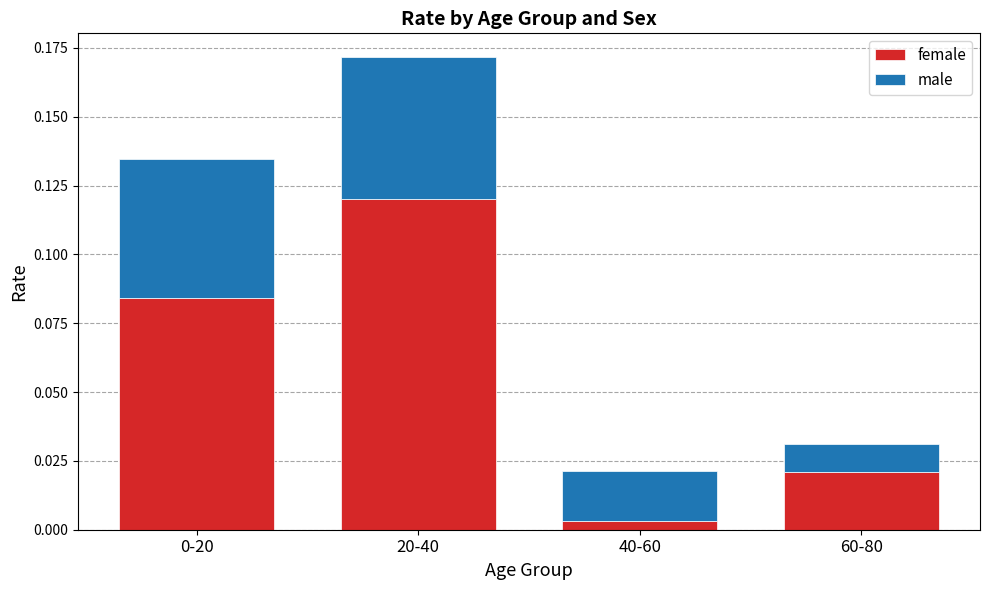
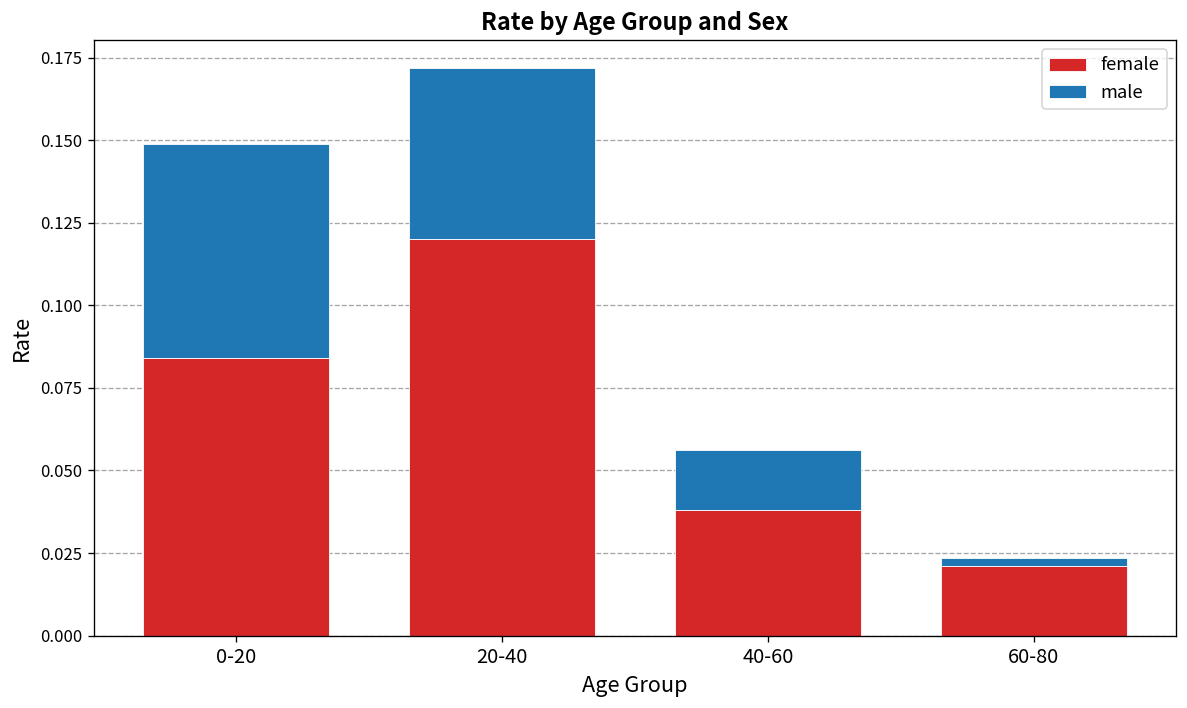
  {
    "female": {
      "0-20": 0.084,
      "20-40": 0.120,
-     "40-60": 0.003,
+     "40-60": 0.038,
      "60-80": 0.021
    },
    "male": {
-     "0-20": 0.051,
+     "0-20": 0.065,
      "20-40": 0.052,
      "40-60": 0.018,
-     "60-80": 0.010
+     "60-80": 0.002
    }
  }
